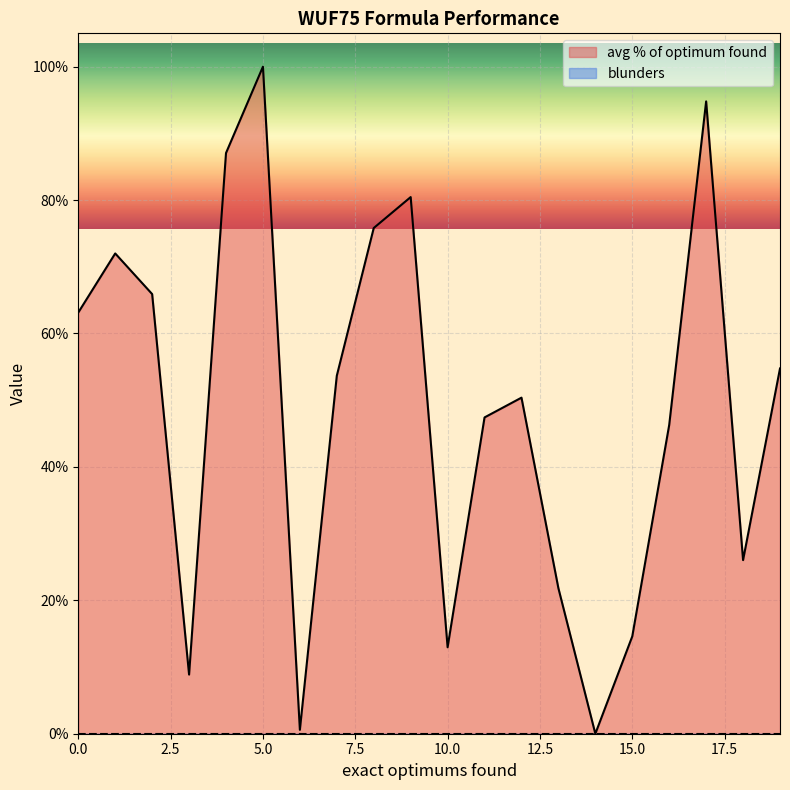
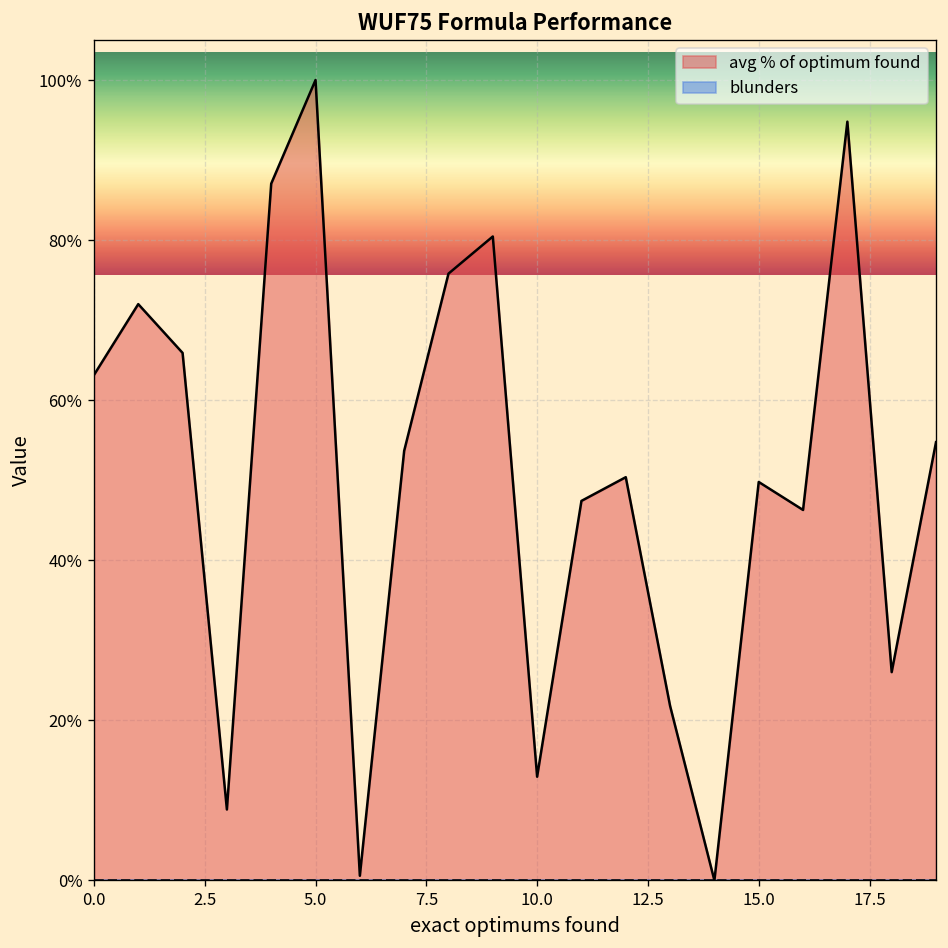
  {
    "avg % of optimum found": {
      "0.0": "63%",
      "5.0": "100%",
      "10.0": "13%",
-     "15.0": "15%"
+     "15.0": "50%"
    },
    "blunders": {
      "0.0": "0%",
      "5.0": "0%",
      "10.0": "0%",
      "15.0": "0%"
    }
  }
